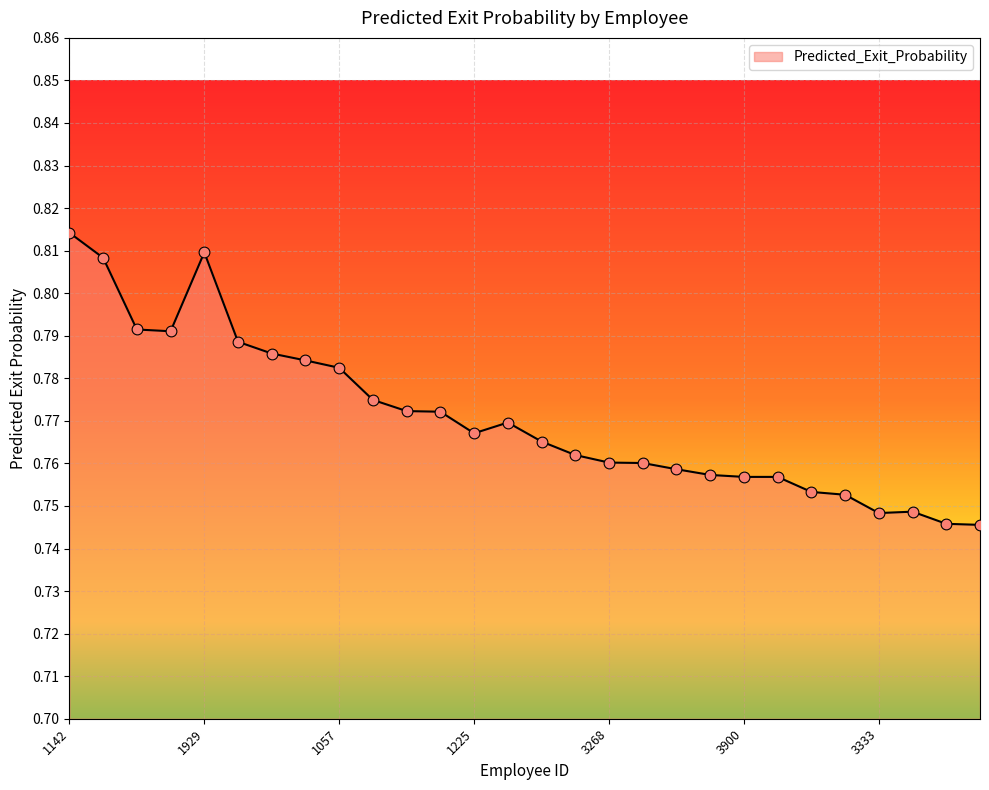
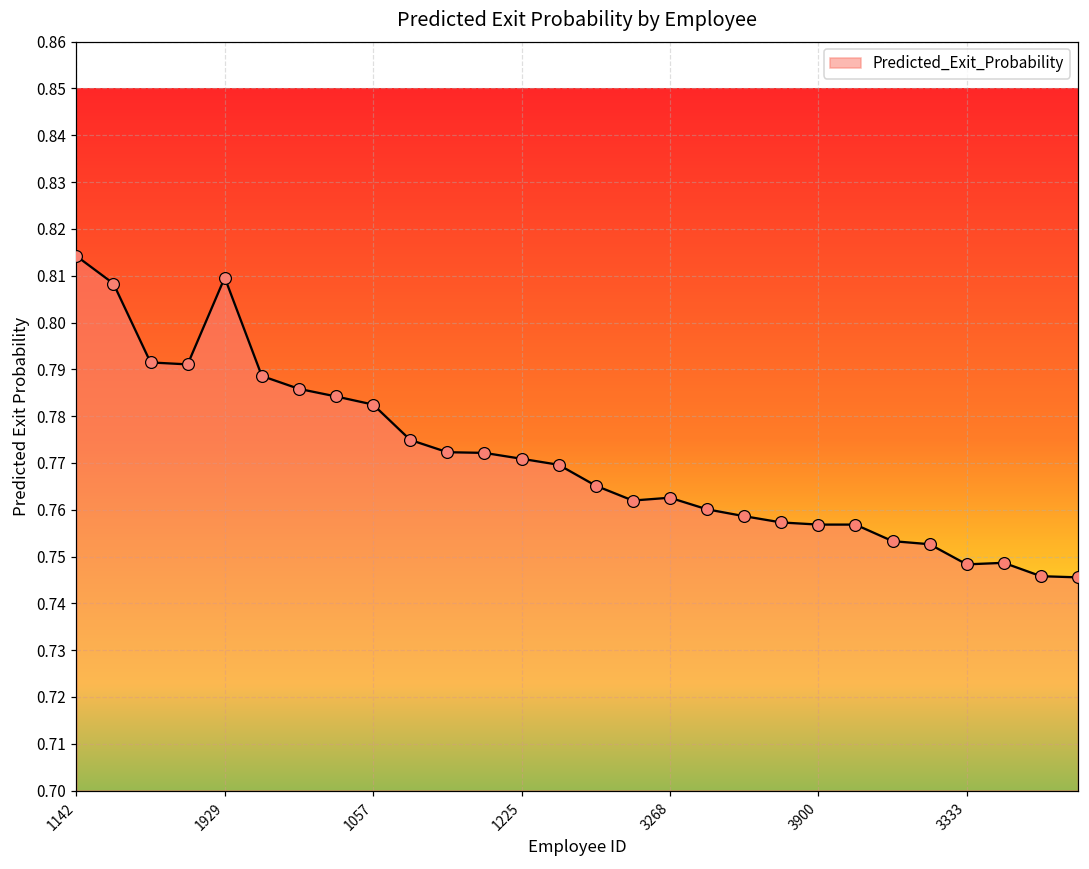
  {
    "1142": 0.814,
    "1929": 0.810,
    "1057": 0.782,
-   "1225": 0.767,
-   "3268": 0.760,
+   "1225": 0.771,
+   "3268": 0.763,
    "3900": 0.757,
    "3333": 0.748
  }
